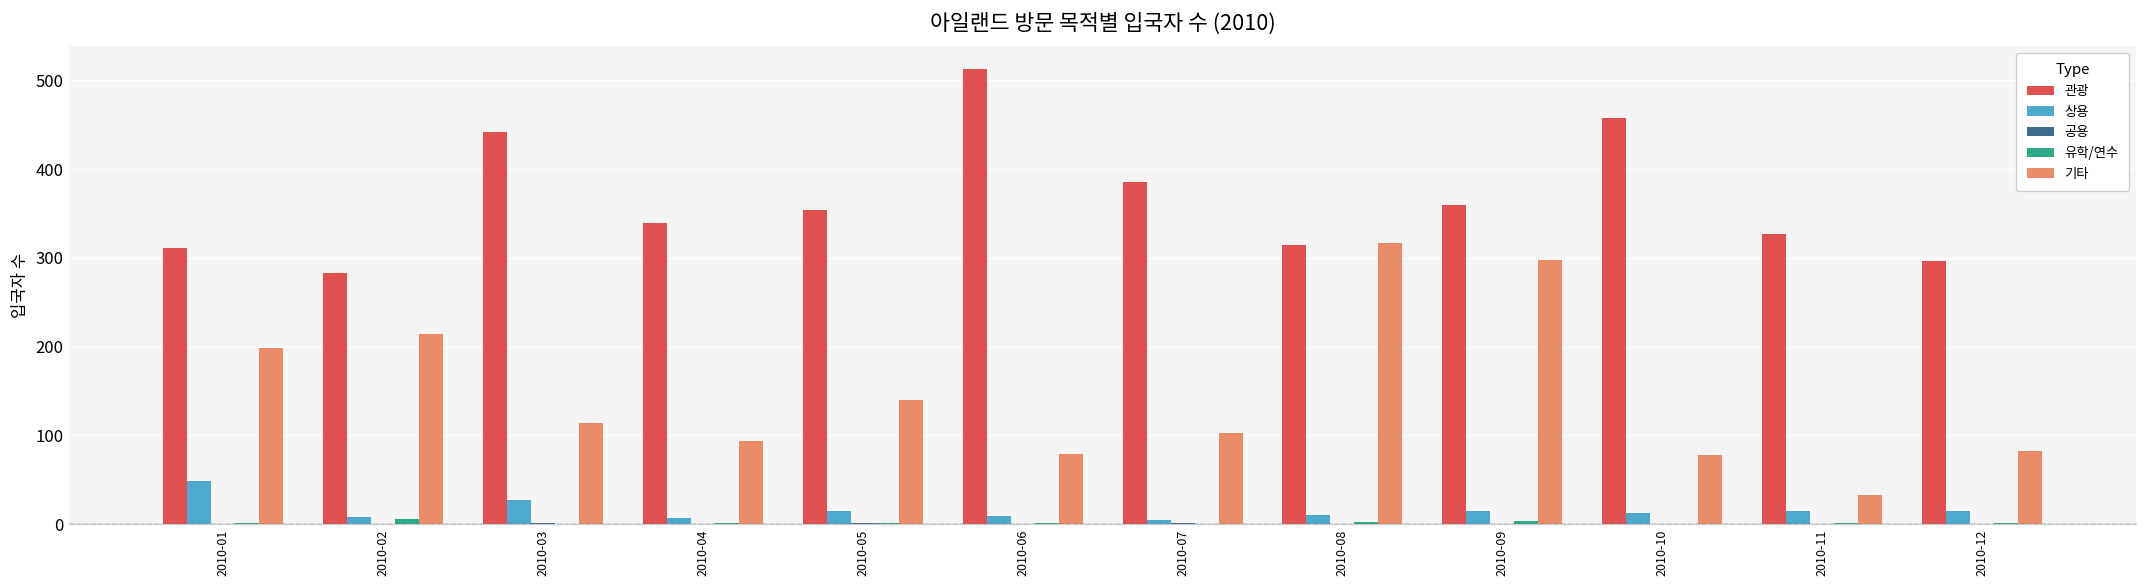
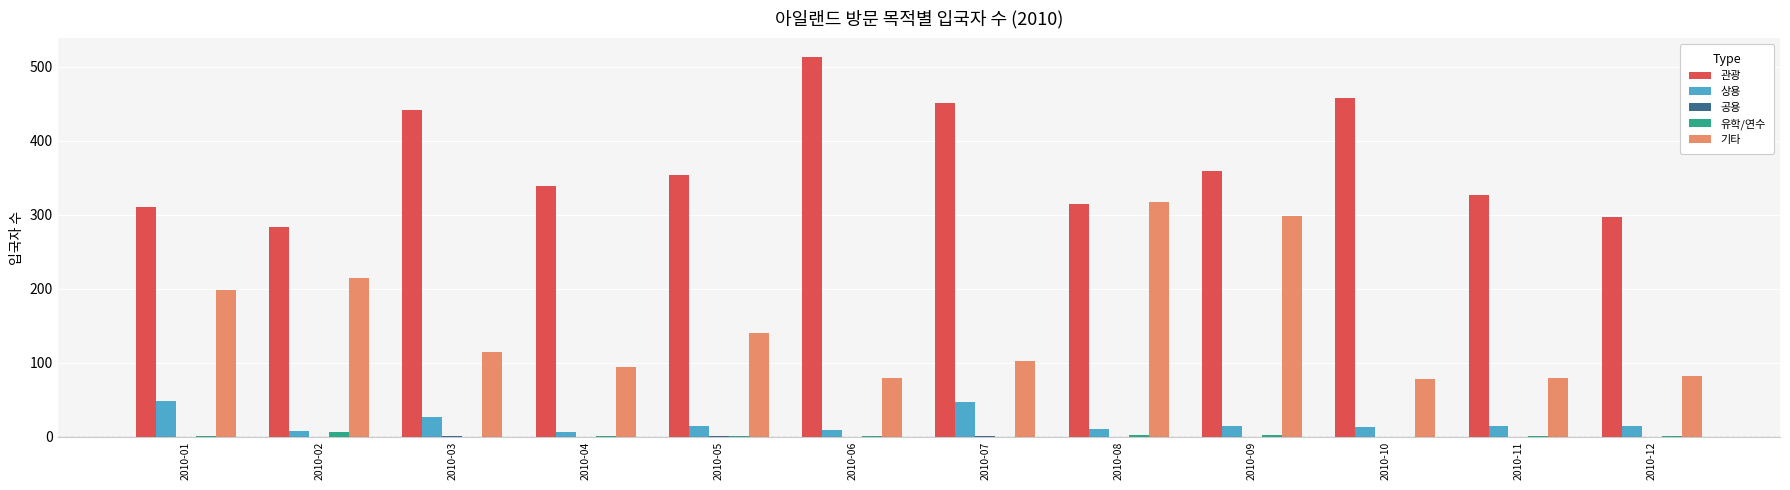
  {
    "관광": {
      "2010-01": 310,
      "2010-02": 280,
      "2010-03": 440,
      "2010-04": 340,
      "2010-05": 350,
      "2010-06": 510,
-     "2010-07": 390,
+     "2010-07": 450,
      "2010-08": 320,
      "2010-09": 360,
      "2010-10": 460,
      "2010-11": 330,
      "2010-12": 300
    },
    "상용": {
      "2010-01": 50,
      "2010-02": 10,
      "2010-03": 30,
      "2010-04": 10,
      "2010-05": 20,
      "2010-06": 10,
-     "2010-07": 10,
+     "2010-07": 50,
      "2010-08": 10,
      "2010-09": 20,
      "2010-10": 10,
      "2010-11": 20,
      "2010-12": 20
    },
    "공용": {
      "2010-01": 0,
      "2010-02": 0,
      "2010-04": 0,
      "2010-06": 0,
      "2010-08": 0,
      "2010-09": 0,
      "2010-10": 0,
      "2010-11": 0,
      "2010-12": 0
    },
    "유학/연수": {
      "2010-02": 10,
      "2010-03": 0,
      "2010-07": 0,
      "2010-10": 0
    },
    "기타": {
      "2010-01": 200,
      "2010-02": 210,
      "2010-03": 110,
      "2010-04": 90,
      "2010-05": 140,
      "2010-06": 80,
      "2010-07": 100,
      "2010-08": 320,
      "2010-09": 300,
      "2010-10": 80,
-     "2010-11": 30,
+     "2010-11": 80,
      "2010-12": 80
    }
  }
